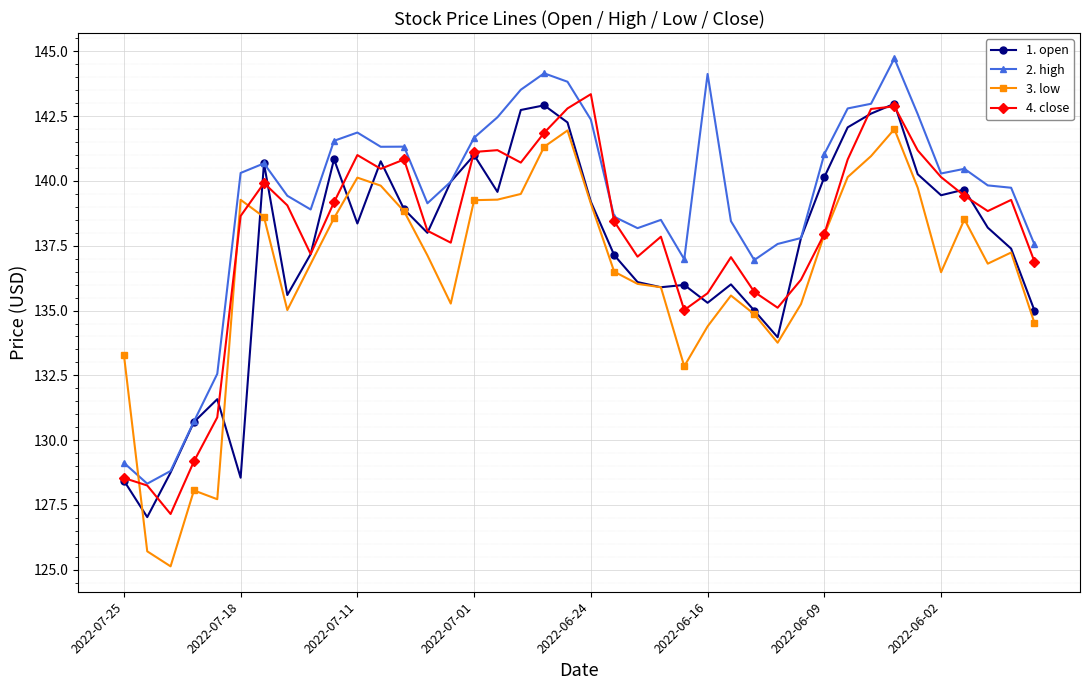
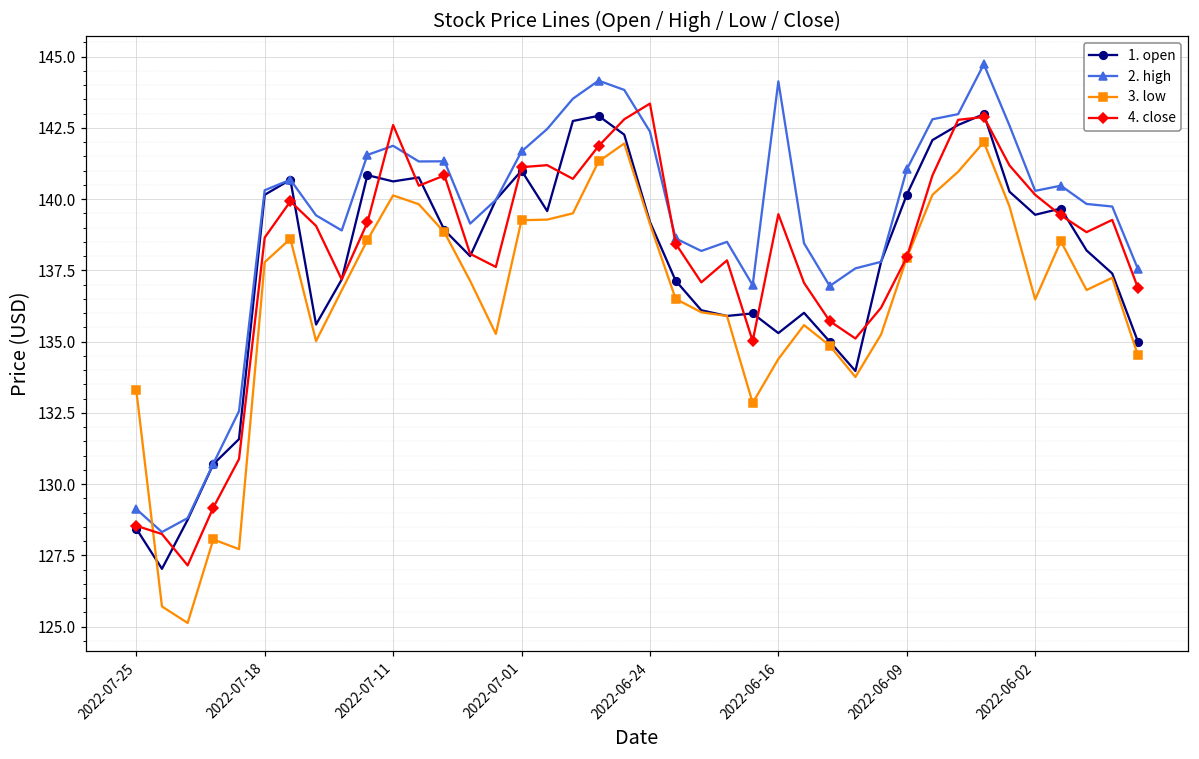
  {
    "1. open": {
      "2022-07-25": 128.4,
-     "2022-07-18": 128.6,
-     "2022-07-11": 138.4,
+     "2022-07-18": 140.2,
+     "2022-07-11": 140.6,
      "2022-07-01": 141.0,
      "2022-06-16": 135.3,
      "2022-06-09": 140.2,
      "2022-06-02": 139.5
    },
    "2. high": {
      "2022-07-25": 129.1,
      "2022-07-18": 140.3,
      "2022-07-11": 141.9,
      "2022-07-01": 141.7,
      "2022-06-24": 142.4,
      "2022-06-16": 144.1,
      "2022-06-09": 141.0,
      "2022-06-02": 140.3
    },
    "3. low": {
      "2022-07-25": 133.3,
-     "2022-07-18": 139.3,
+     "2022-07-18": 137.8,
      "2022-07-11": 140.1,
      "2022-07-01": 139.3,
      "2022-06-16": 134.4,
      "2022-06-02": 136.5
    },
    "4. close": {
      "2022-07-25": 128.5,
      "2022-07-18": 138.7,
-     "2022-07-11": 141.0,
+     "2022-07-11": 142.6,
      "2022-07-01": 141.1,
      "2022-06-24": 143.4,
-     "2022-06-16": 135.7,
+     "2022-06-16": 139.5,
      "2022-06-02": 140.2
    }
  }
